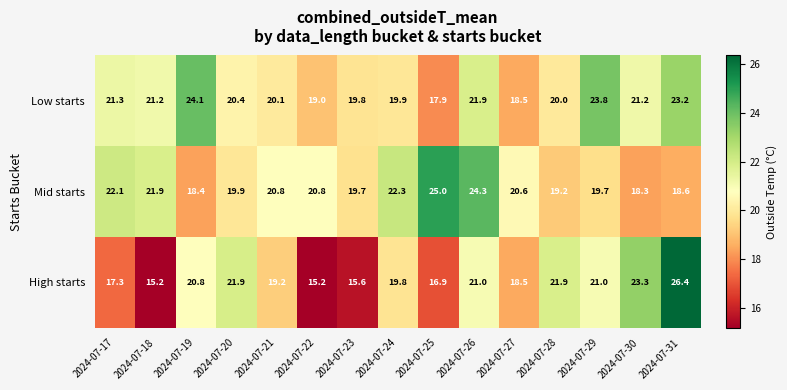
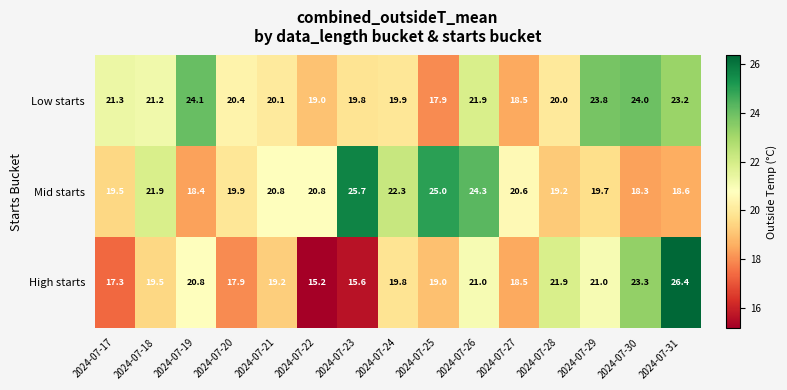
  {
    "Low starts": {
      "2024-07-17": 21.3,
      "2024-07-18": 21.2,
      "2024-07-19": 24.1,
      "2024-07-20": 20.4,
      "2024-07-21": 20.1,
      "2024-07-22": 19.0,
      "2024-07-23": 19.8,
      "2024-07-24": 19.9,
      "2024-07-25": 17.9,
      "2024-07-26": 21.9,
      "2024-07-27": 18.5,
      "2024-07-28": 20.0,
      "2024-07-29": 23.8,
-     "2024-07-30": 21.2,
+     "2024-07-30": 24.0,
      "2024-07-31": 23.2
    },
    "Mid starts": {
-     "2024-07-17": 22.1,
+     "2024-07-17": 19.5,
      "2024-07-18": 21.9,
      "2024-07-19": 18.4,
      "2024-07-20": 19.9,
      "2024-07-21": 20.8,
      "2024-07-22": 20.8,
-     "2024-07-23": 19.7,
+     "2024-07-23": 25.7,
      "2024-07-24": 22.3,
      "2024-07-25": 25.0,
      "2024-07-26": 24.3,
      "2024-07-27": 20.6,
      "2024-07-28": 19.2,
      "2024-07-29": 19.7,
      "2024-07-30": 18.3,
      "2024-07-31": 18.6
    },
    "High starts": {
      "2024-07-17": 17.3,
-     "2024-07-18": 15.2,
+     "2024-07-18": 19.5,
      "2024-07-19": 20.8,
-     "2024-07-20": 21.9,
+     "2024-07-20": 17.9,
      "2024-07-21": 19.2,
      "2024-07-22": 15.2,
      "2024-07-23": 15.6,
      "2024-07-24": 19.8,
-     "2024-07-25": 16.9,
+     "2024-07-25": 19.0,
      "2024-07-26": 21.0,
      "2024-07-27": 18.5,
      "2024-07-28": 21.9,
      "2024-07-29": 21.0,
      "2024-07-30": 23.3,
      "2024-07-31": 26.4
    }
  }
